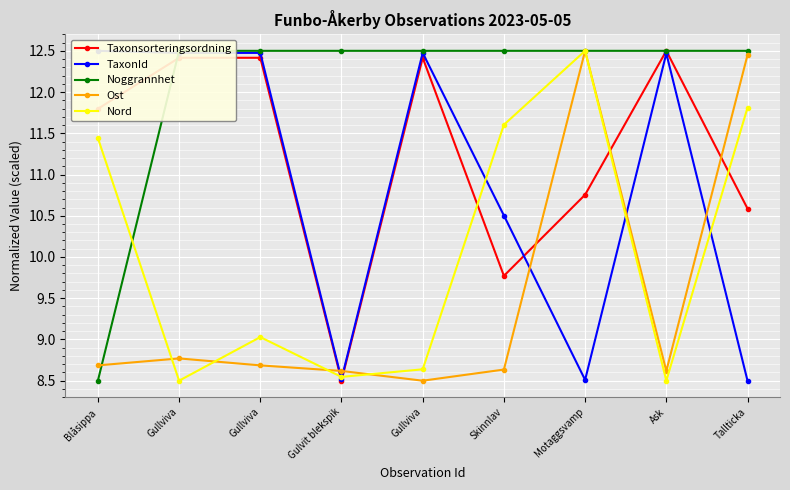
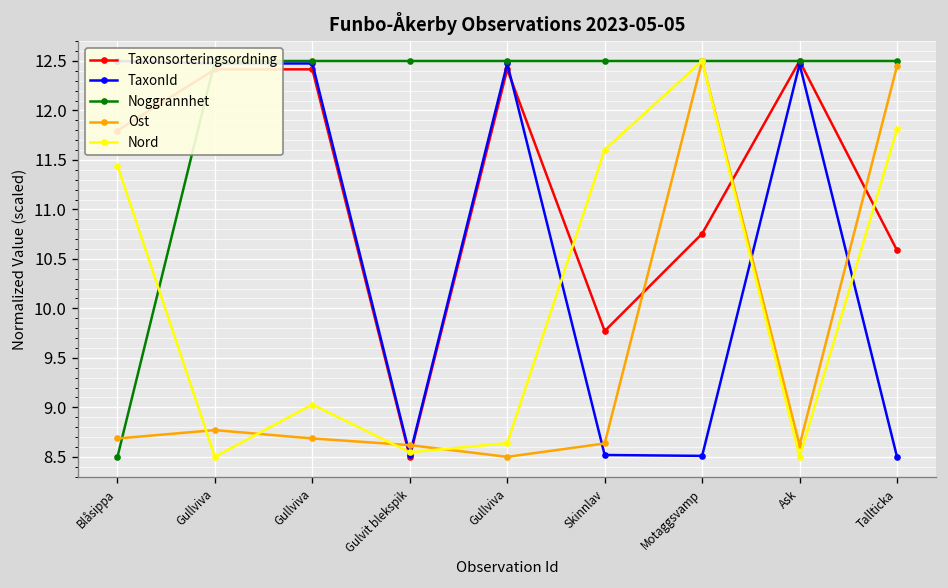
  {
    "Taxonsorteringsordning": {
      "Skinnlav": 9.8,
      "Motaggsvamp": 10.8,
      "Tallticka": 10.6
    },
    "TaxonId": {
-     "Skinnlav": 10.5,
+     "Skinnlav": 8.5,
      "Motaggsvamp": 8.5,
      "Ask": 12.5,
      "Tallticka": 8.5
    },
    "Noggrannhet": {
      "Blåsippa": 8.5,
      "Gulvit blekspik": 12.5,
      "Skinnlav": 12.5,
      "Tallticka": 12.5
    },
    "Ost": {
      "Blåsippa": 8.7,
      "Gulvit blekspik": 8.6,
      "Skinnlav": 8.6,
      "Ask": 8.6,
      "Tallticka": 12.4
    },
    "Nord": {
      "Blåsippa": 11.4,
      "Skinnlav": 11.6,
      "Ask": 8.5,
      "Tallticka": 11.8
    }
  }
